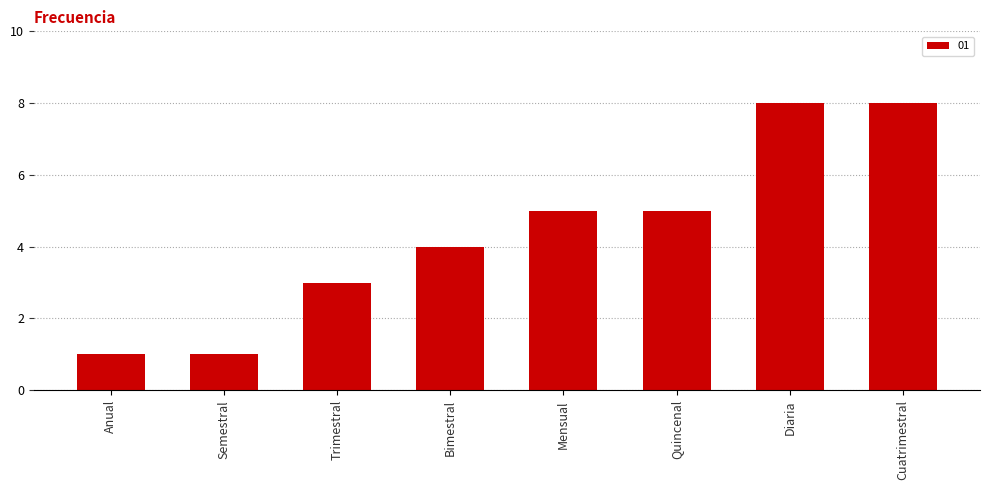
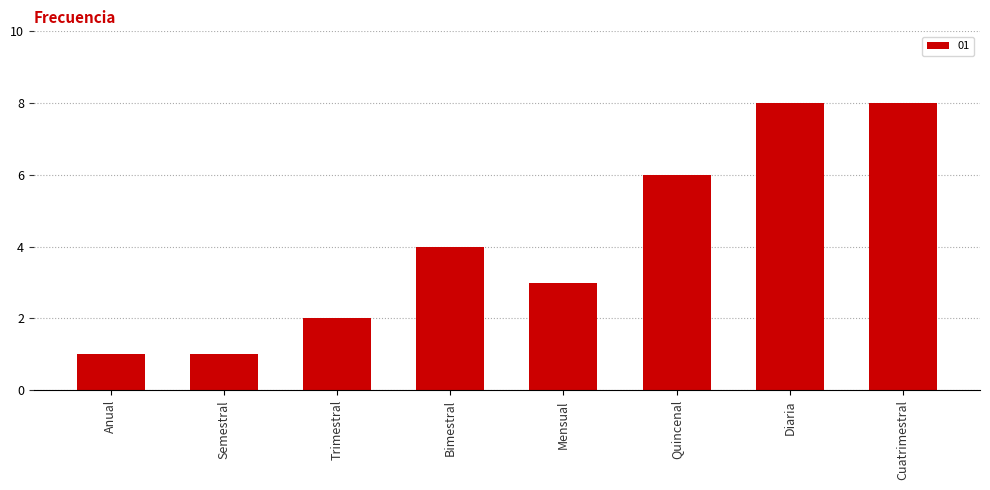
  {
    "Anual": 1,
    "Semestral": 1,
-   "Trimestral": 3,
+   "Trimestral": 2,
    "Bimestral": 4,
-   "Mensual": 5,
-   "Quincenal": 5,
+   "Mensual": 3,
+   "Quincenal": 6,
    "Diaria": 8,
    "Cuatrimestral": 8
  }
